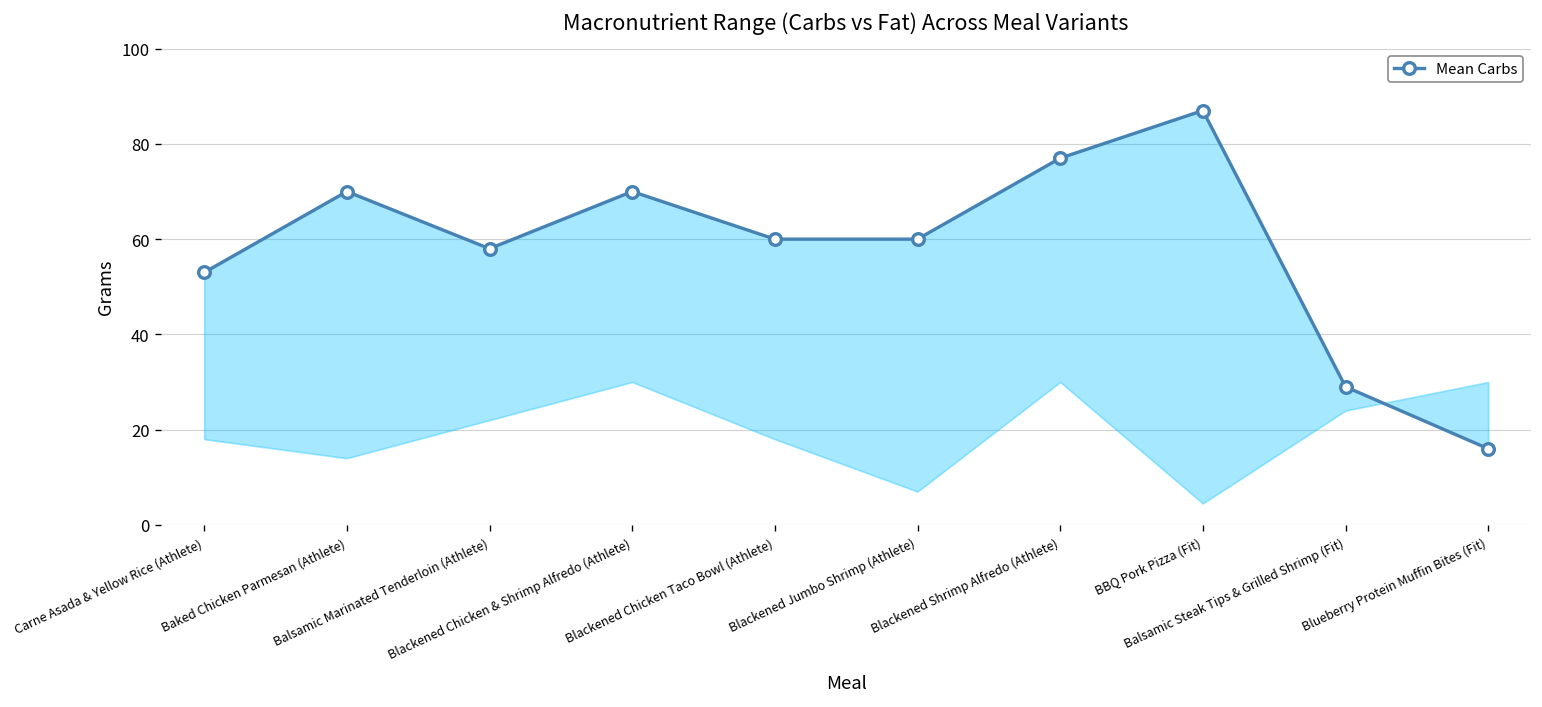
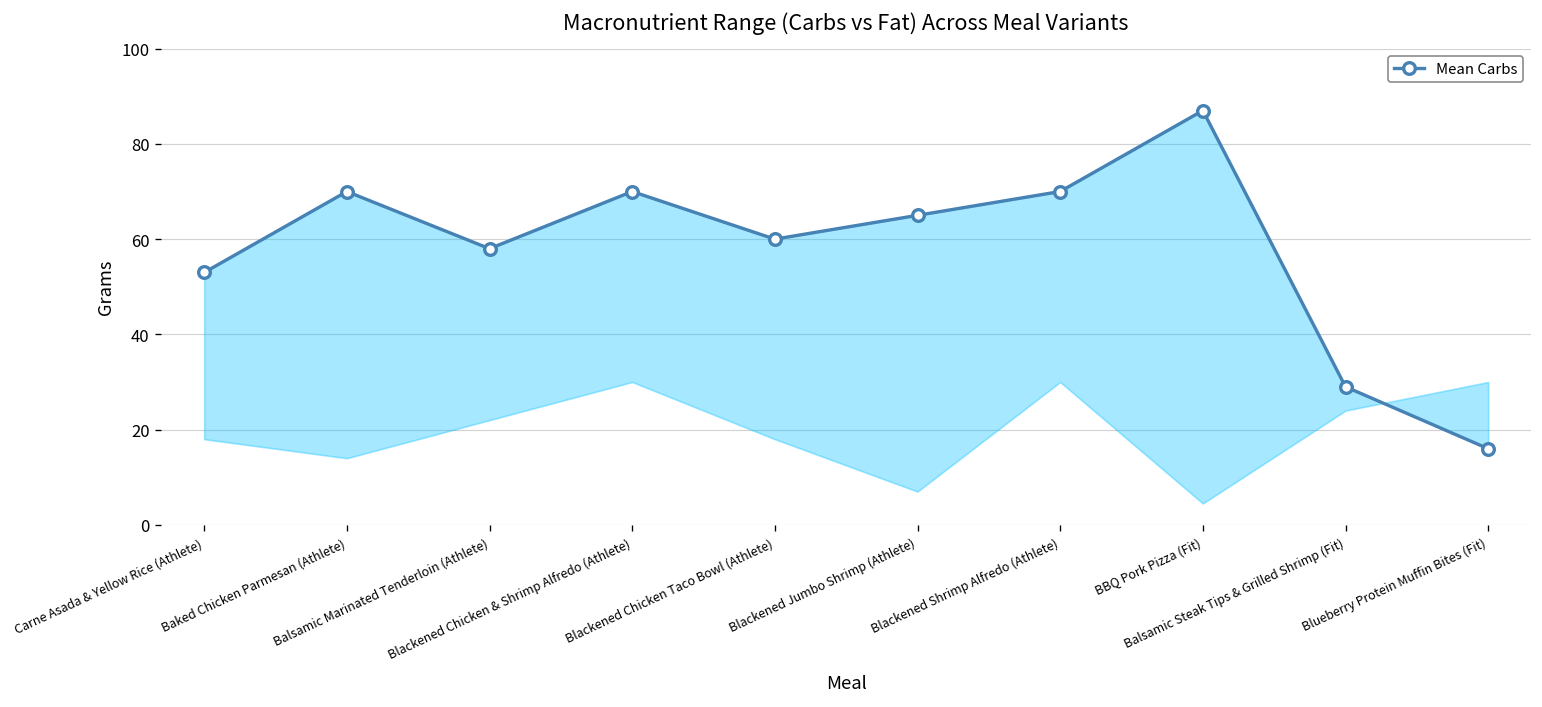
  {
    "Mean Carbs": {
-     "Blackened Jumbo Shrimp (Athlete)": 60,
-     "Blackened Shrimp Alfredo (Athlete)": 77,
+     "Blackened Jumbo Shrimp (Athlete)": 65,
+     "Blackened Shrimp Alfredo (Athlete)": 70,
      "Blueberry Protein Muffin Bites (Fit)": 16
    }
  }
